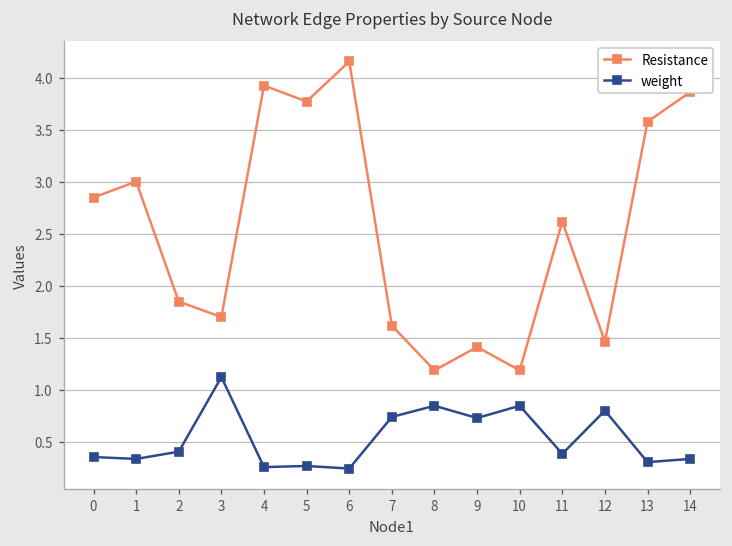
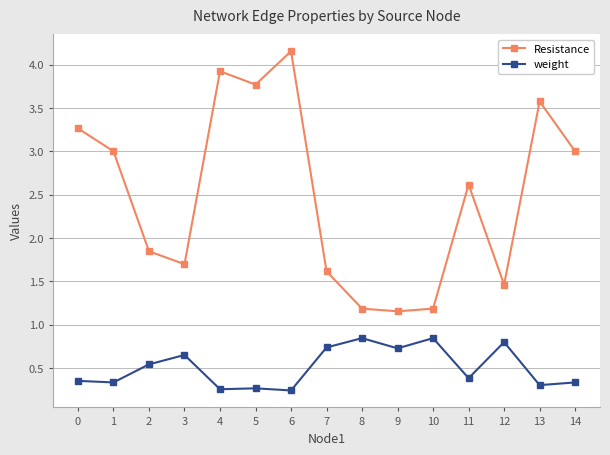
  {
    "Resistance": {
-     "0": 2.8,
+     "0": 3.3,
      "1": 3.0,
      "2": 1.8,
      "3": 1.7,
      "4": 3.9,
      "5": 3.8,
      "6": 4.2,
      "7": 1.6,
      "8": 1.2,
-     "9": 1.4,
+     "9": 1.2,
      "10": 1.2,
      "11": 2.6,
      "12": 1.5,
      "13": 3.6,
-     "14": 3.9
+     "14": 3.0
    },
    "weight": {
      "0": 0.4,
      "1": 0.3,
-     "2": 0.4,
-     "3": 1.1,
+     "2": 0.5,
+     "3": 0.7,
      "4": 0.3,
      "5": 0.3,
      "6": 0.2,
      "7": 0.7,
      "8": 0.8,
      "9": 0.7,
      "10": 0.8,
      "11": 0.4,
      "12": 0.8,
      "13": 0.3,
      "14": 0.3
    }
  }
